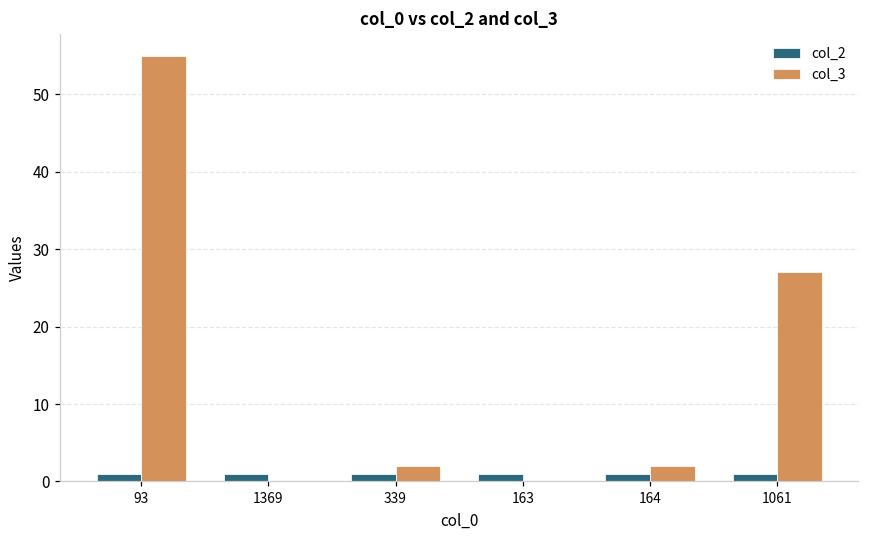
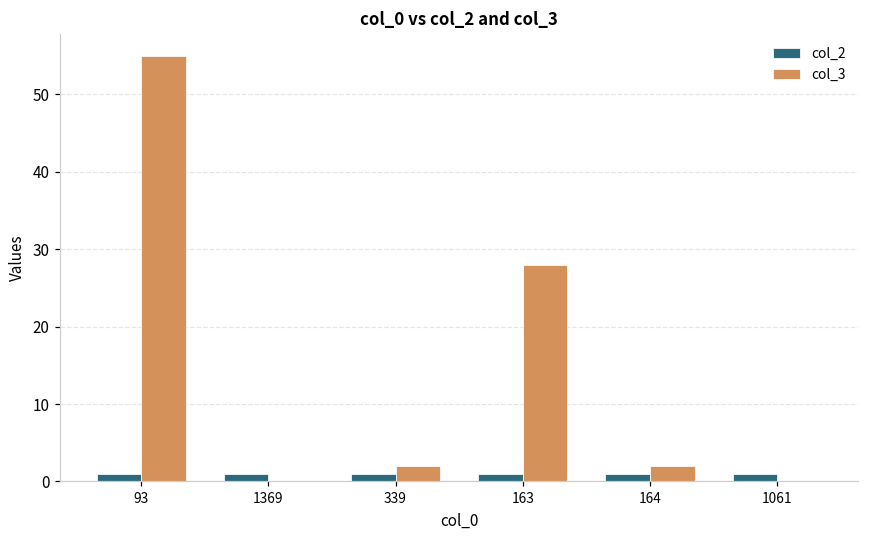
  {
    "col_2": {
      "93": 1,
      "1369": 1,
      "339": 1,
      "163": 1,
      "164": 1,
      "1061": 1
    },
    "col_3": {
      "93": 55,
      "1369": 0,
      "339": 2,
-     "163": 0,
+     "163": 28,
      "164": 2,
-     "1061": 27
+     "1061": 0
    }
  }
